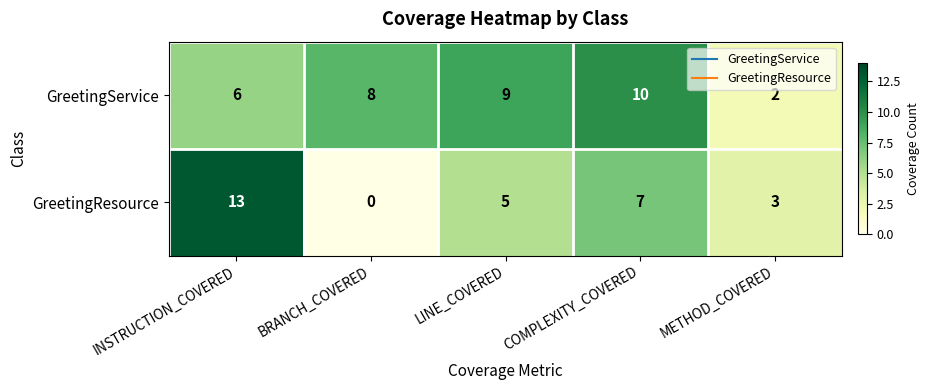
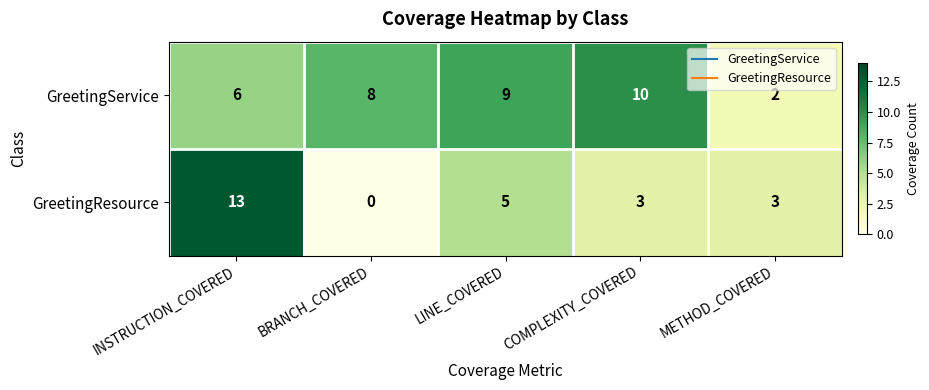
  {
    "GreetingService": {
      "INSTRUCTION_COVERED": 6,
      "BRANCH_COVERED": 8,
      "LINE_COVERED": 9,
      "COMPLEXITY_COVERED": 10
    },
    "GreetingResource": {
      "INSTRUCTION_COVERED": 13,
      "BRANCH_COVERED": 0,
      "LINE_COVERED": 5,
-     "COMPLEXITY_COVERED": 7,
+     "COMPLEXITY_COVERED": 3,
      "METHOD_COVERED": 3
    }
  }
